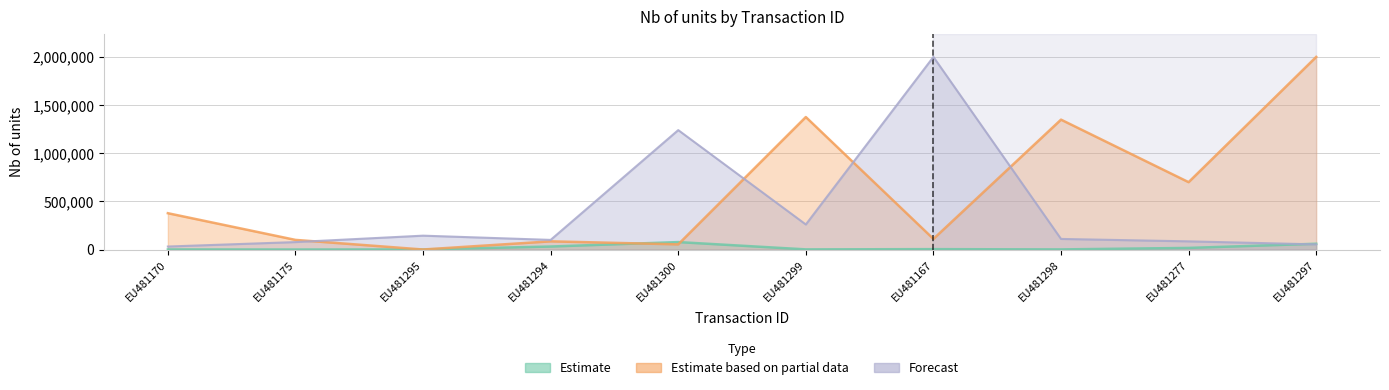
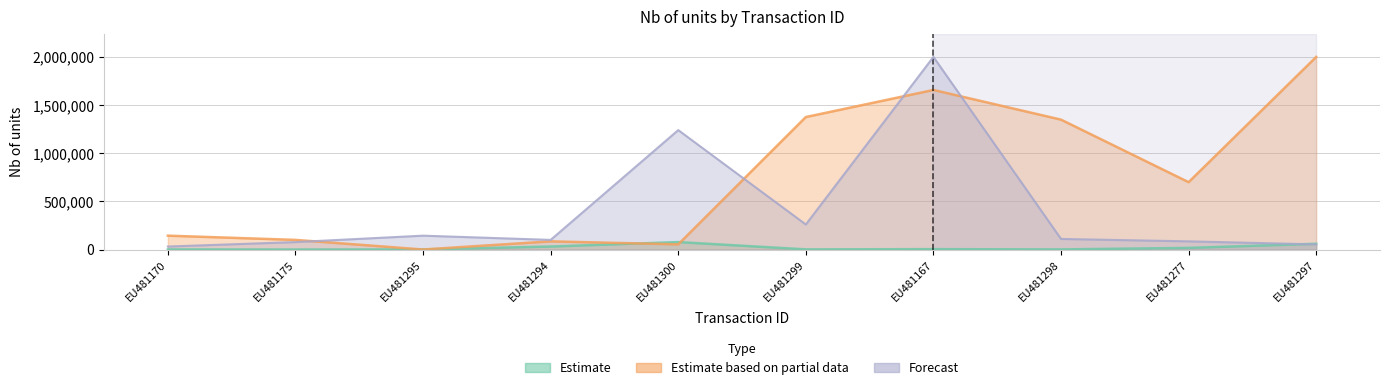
  {
    "Estimate based on partial data": {
-     "EU481170": "400,000",
+     "EU481170": "100,000",
      "EU481299": "1,400,000",
-     "EU481167": "100,000",
+     "EU481167": "1,700,000",
      "EU481298": "1,300,000",
      "EU481277": "700,000",
      "EU481297": "2,000,000"
    }
  }
